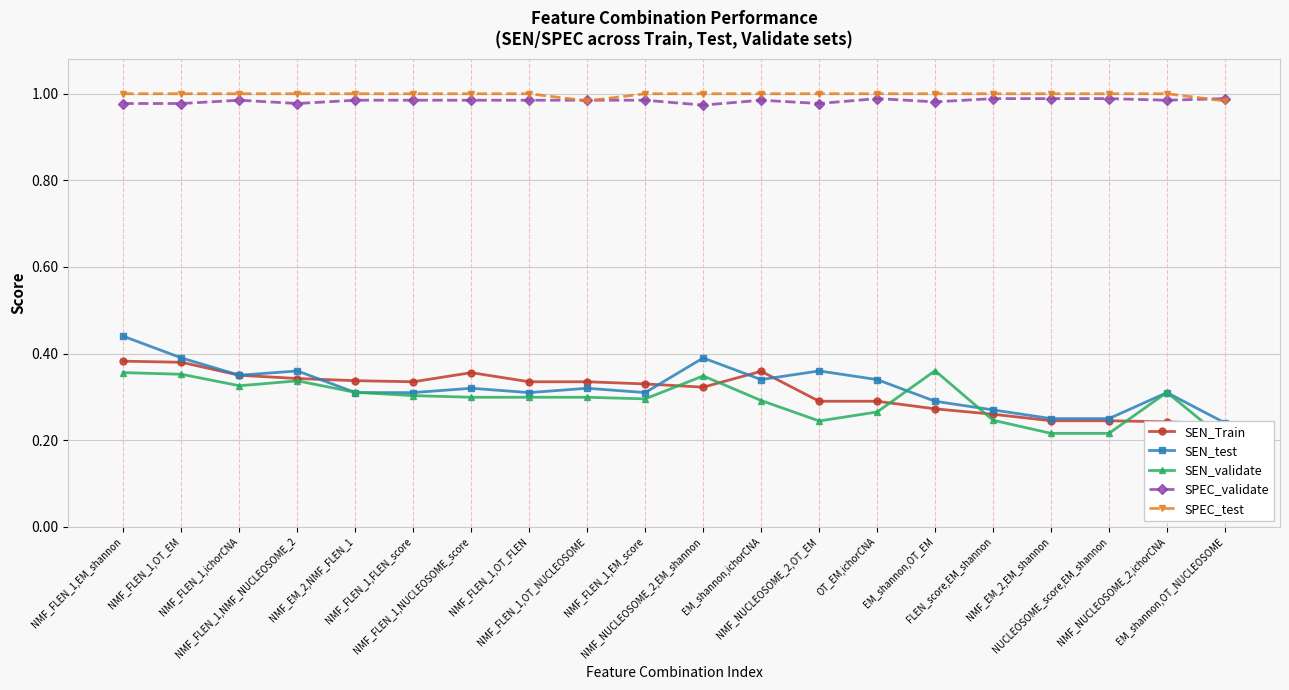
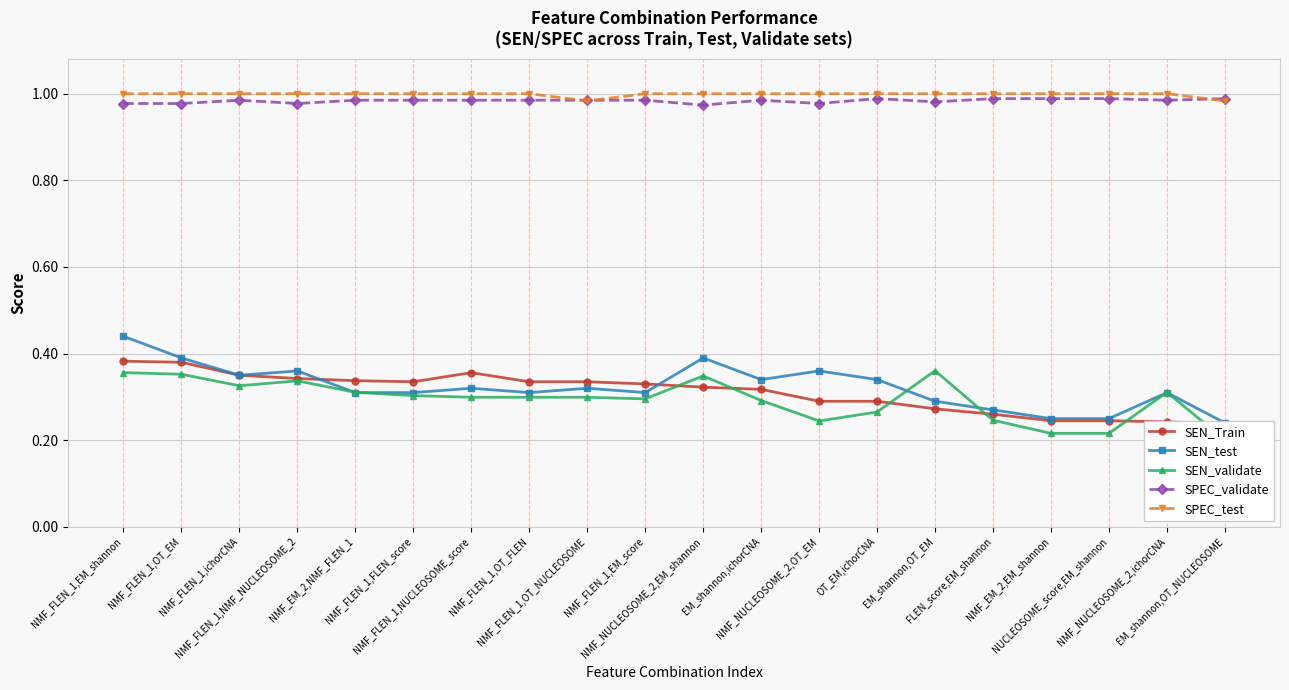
  {
    "SEN_Train": {
      "NMF_FLEN_1,EM_shannon": 0.38,
      "NMF_FLEN_1,OT_EM": 0.38,
      "NMF_EM_2,NMF_FLEN_1": 0.34,
      "NMF_FLEN_1,FLEN_score": 0.34,
      "NMF_FLEN_1,NUCLEOSOME_score": 0.36,
      "NMF_FLEN_1,OT_FLEN": 0.34,
      "NMF_FLEN_1,OT_NUCLEOSOME": 0.34,
      "NMF_FLEN_1,EM_score": 0.33,
      "NMF_NUCLEOSOME_2,EM_shannon": 0.32,
-     "EM_shannon,ichorCNA": 0.36,
+     "EM_shannon,ichorCNA": 0.32,
      "NMF_NUCLEOSOME_2,OT_EM": 0.29,
      "OT_EM,ichorCNA": 0.29,
      "EM_shannon,OT_EM": 0.27,
      "FLEN_score,EM_shannon": 0.26
    },
    "SEN_test": {
      "NMF_FLEN_1,EM_shannon": 0.44,
      "NMF_FLEN_1,OT_EM": 0.39,
      "NMF_FLEN_1,NMF_NUCLEOSOME_2": 0.36,
      "NMF_FLEN_1,FLEN_score": 0.31,
      "NMF_FLEN_1,NUCLEOSOME_score": 0.32,
      "NMF_FLEN_1,OT_FLEN": 0.31,
      "NMF_FLEN_1,OT_NUCLEOSOME": 0.32,
      "NMF_FLEN_1,EM_score": 0.31,
      "NMF_NUCLEOSOME_2,EM_shannon": 0.39,
      "EM_shannon,ichorCNA": 0.34,
      "NMF_NUCLEOSOME_2,OT_EM": 0.36,
      "OT_EM,ichorCNA": 0.34,
      "EM_shannon,OT_EM": 0.29,
      "FLEN_score,EM_shannon": 0.27
    },
    "SEN_validate": {
      "NMF_FLEN_1,EM_shannon": 0.36,
      "NMF_FLEN_1,OT_EM": 0.35,
      "NMF_FLEN_1,ichorCNA": 0.33,
      "NMF_FLEN_1,FLEN_score": 0.30,
      "NMF_FLEN_1,NUCLEOSOME_score": 0.30,
      "NMF_FLEN_1,OT_FLEN": 0.30,
      "NMF_FLEN_1,OT_NUCLEOSOME": 0.30,
      "NMF_FLEN_1,EM_score": 0.30,
      "NMF_NUCLEOSOME_2,EM_shannon": 0.35,
      "EM_shannon,ichorCNA": 0.29,
      "NMF_NUCLEOSOME_2,OT_EM": 0.24,
      "OT_EM,ichorCNA": 0.27,
      "EM_shannon,OT_EM": 0.36,
      "FLEN_score,EM_shannon": 0.25,
      "NMF_EM_2,EM_shannon": 0.22,
      "NUCLEOSOME_score,EM_shannon": 0.22
    },
    "SPEC_validate": {
      "NMF_FLEN_1,EM_shannon": 0.98,
      "NMF_FLEN_1,OT_EM": 0.98,
      "NMF_FLEN_1,ichorCNA": 0.99,
      "NMF_FLEN_1,NMF_NUCLEOSOME_2": 0.98,
      "NMF_EM_2,NMF_FLEN_1": 0.99,
      "NMF_FLEN_1,FLEN_score": 0.99,
      "NMF_FLEN_1,NUCLEOSOME_score": 0.99,
      "NMF_FLEN_1,OT_FLEN": 0.99,
      "NMF_FLEN_1,EM_score": 0.99,
      "NMF_NUCLEOSOME_2,EM_shannon": 0.97,
      "EM_shannon,ichorCNA": 0.99,
      "NMF_NUCLEOSOME_2,OT_EM": 0.98,
      "OT_EM,ichorCNA": 0.99,
      "EM_shannon,OT_EM": 0.98,
      "FLEN_score,EM_shannon": 0.99,
      "NMF_EM_2,EM_shannon": 0.99,
      "NUCLEOSOME_score,EM_shannon": 0.99,
      "NMF_NUCLEOSOME_2,ichorCNA": 0.99
    },
    "SPEC_test": {
      "NMF_FLEN_1,EM_shannon": 1.00,
      "NMF_FLEN_1,OT_EM": 1.00,
      "NMF_FLEN_1,ichorCNA": 1.00,
      "NMF_FLEN_1,NMF_NUCLEOSOME_2": 1.00,
      "NMF_EM_2,NMF_FLEN_1": 1.00,
      "NMF_FLEN_1,FLEN_score": 1.00,
      "NMF_FLEN_1,NUCLEOSOME_score": 1.00,
      "NMF_FLEN_1,OT_FLEN": 1.00,
      "NMF_FLEN_1,EM_score": 1.00,
      "NMF_NUCLEOSOME_2,EM_shannon": 1.00,
      "EM_shannon,ichorCNA": 1.00,
      "NMF_NUCLEOSOME_2,OT_EM": 1.00,
      "OT_EM,ichorCNA": 1.00,
      "EM_shannon,OT_EM": 1.00,
      "FLEN_score,EM_shannon": 1.00,
      "NMF_EM_2,EM_shannon": 1.00,
      "NUCLEOSOME_score,EM_shannon": 1.00,
      "NMF_NUCLEOSOME_2,ichorCNA": 1.00
    }
  }
